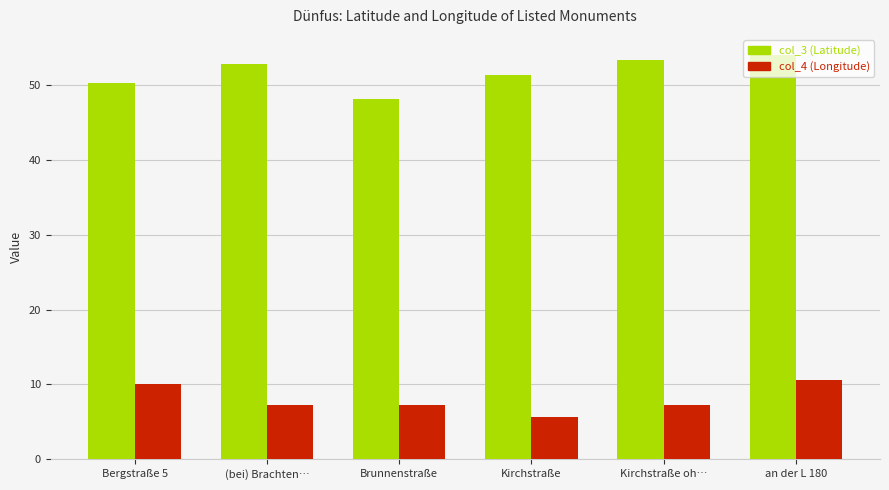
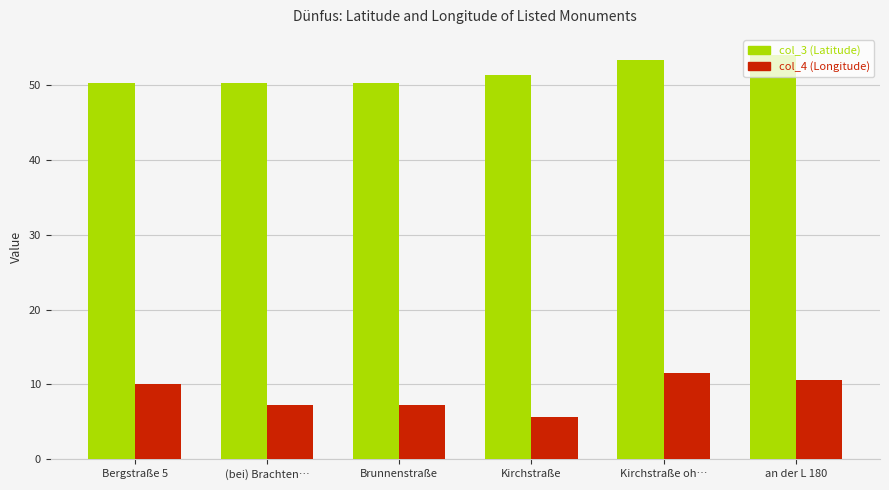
  {
    "col_3 (Latitude)": {
      "Bergstraße 5": 50,
-     "(bei) Brachten…": 53,
-     "Brunnenstraße": 48,
+     "(bei) Brachten…": 50,
+     "Brunnenstraße": 50,
      "Kirchstraße": 51,
      "Kirchstraße oh…": 53
    },
    "col_4 (Longitude)": {
      "Bergstraße 5": 10,
      "(bei) Brachten…": 7,
      "Brunnenstraße": 7,
      "Kirchstraße": 6,
-     "Kirchstraße oh…": 7,
+     "Kirchstraße oh…": 12,
      "an der L 180": 11
    }
  }
